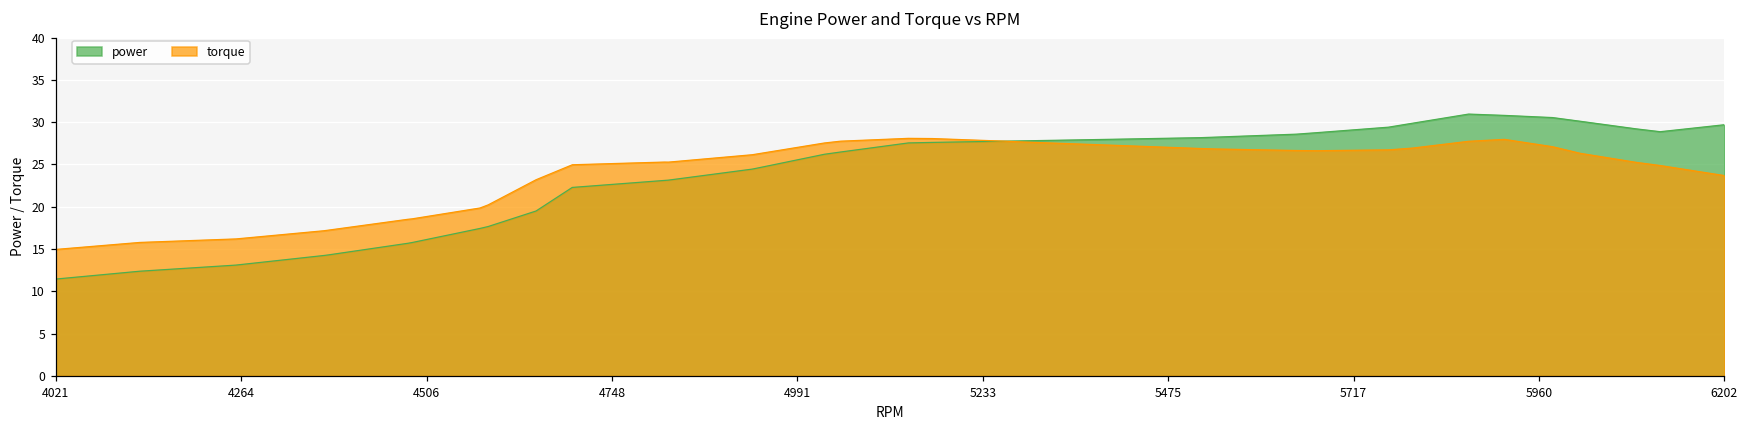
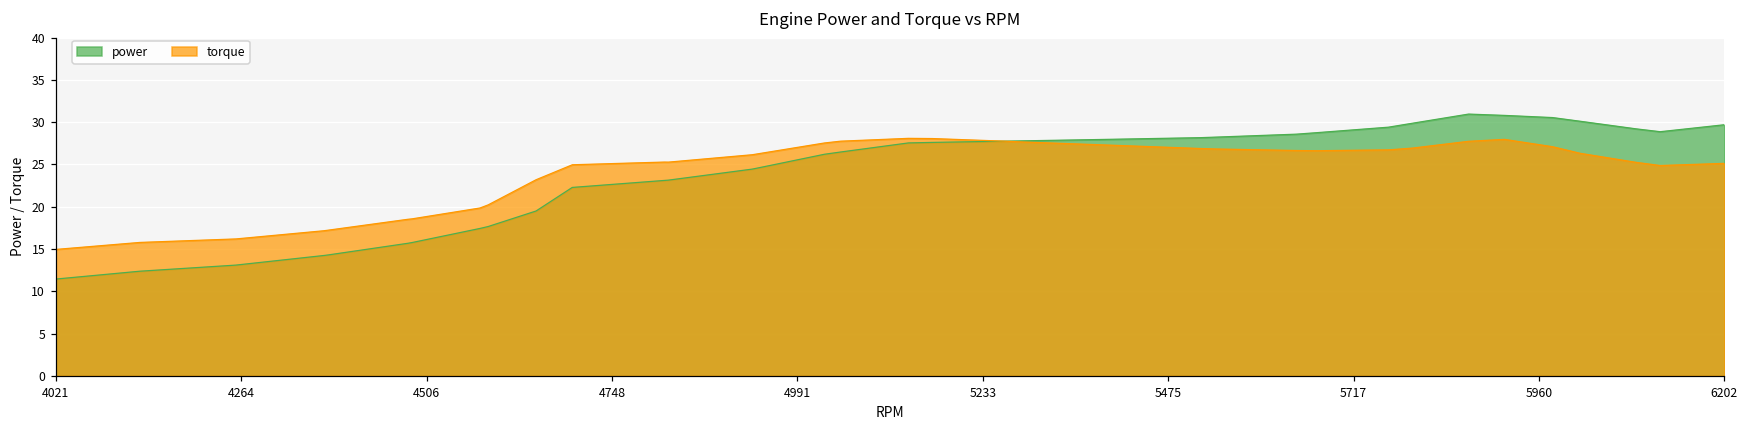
  {
    "power": {
      "4021": 11,
      "6202": 30
    },
    "torque": {
      "4021": 15,
-     "6202": 24
+     "6202": 25
    }
  }
